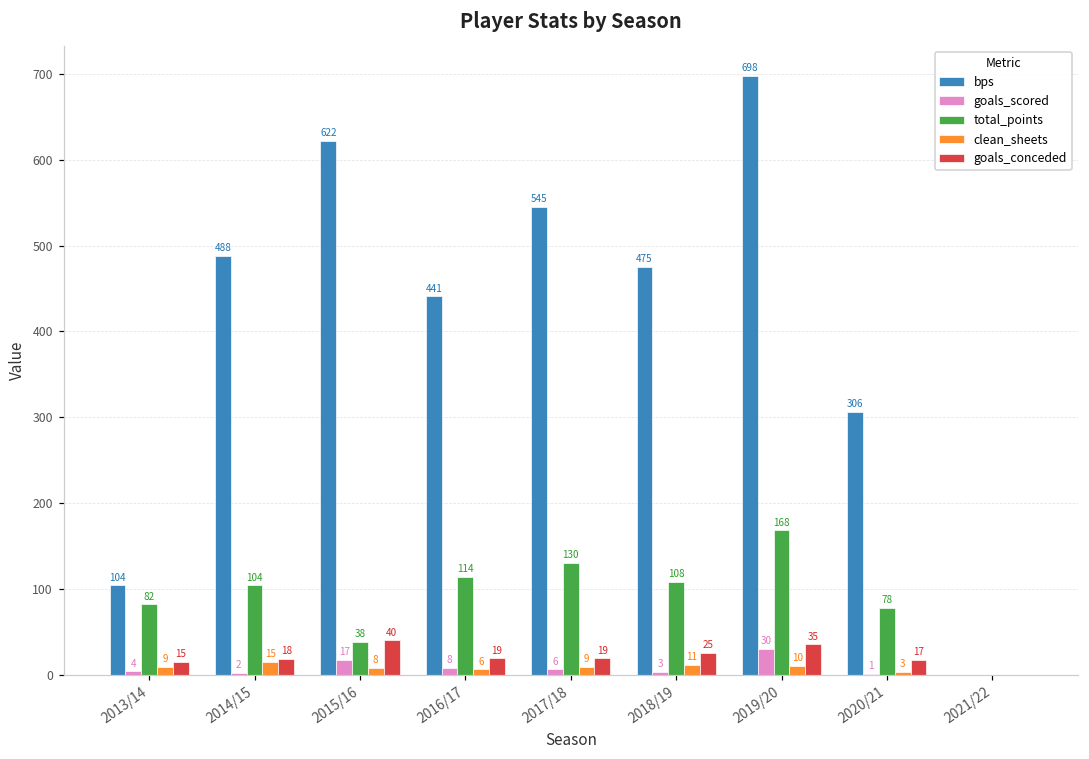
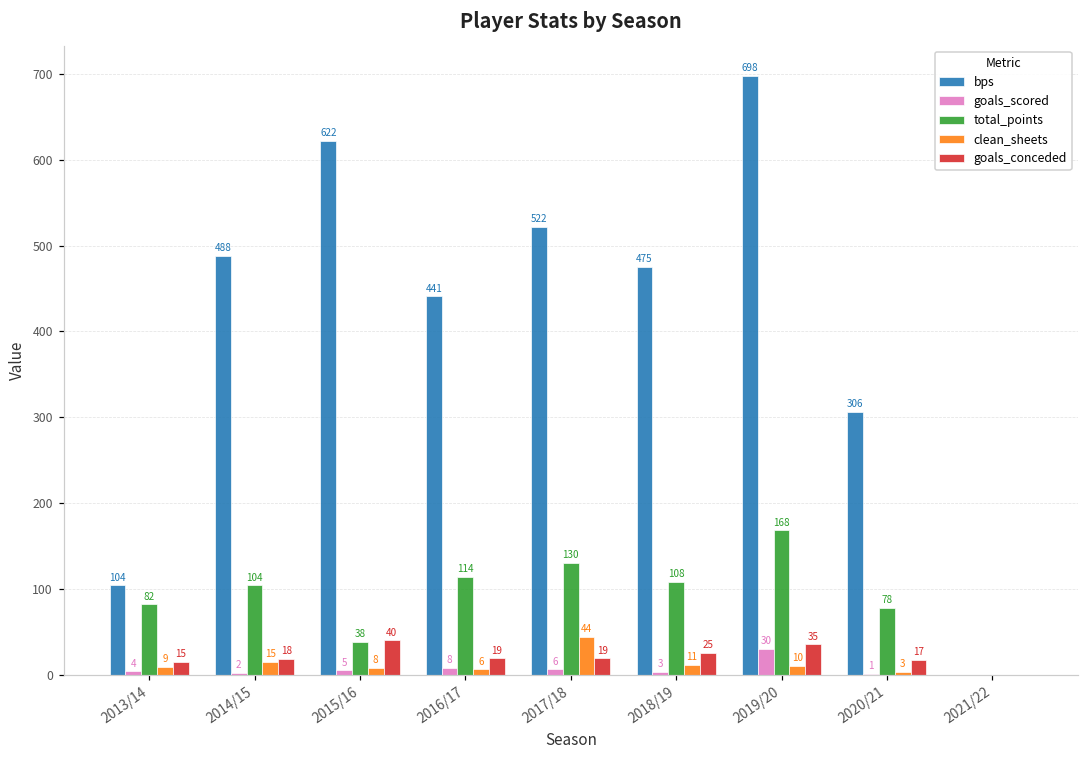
  {
    "bps": {
      "2013/14": 104,
      "2014/15": 488,
      "2015/16": 622,
      "2016/17": 441,
-     "2017/18": 545,
+     "2017/18": 522,
      "2018/19": 475,
      "2019/20": 698,
      "2020/21": 306
    },
    "goals_scored": {
      "2013/14": 4,
      "2014/15": 2,
-     "2015/16": 17,
+     "2015/16": 5,
      "2016/17": 8,
      "2017/18": 6,
      "2018/19": 3,
      "2019/20": 30,
      "2020/21": 1
    },
    "total_points": {
      "2013/14": 82,
      "2014/15": 104,
      "2015/16": 38,
      "2016/17": 114,
      "2017/18": 130,
      "2018/19": 108,
      "2019/20": 168,
      "2020/21": 78
    },
    "clean_sheets": {
      "2013/14": 9,
      "2014/15": 15,
      "2015/16": 8,
      "2016/17": 6,
-     "2017/18": 9,
+     "2017/18": 44,
      "2018/19": 11,
      "2019/20": 10,
      "2020/21": 3
    },
    "goals_conceded": {
      "2013/14": 15,
      "2014/15": 18,
      "2015/16": 40,
      "2016/17": 19,
      "2017/18": 19,
      "2018/19": 25,
      "2019/20": 35,
      "2020/21": 17
    }
  }
